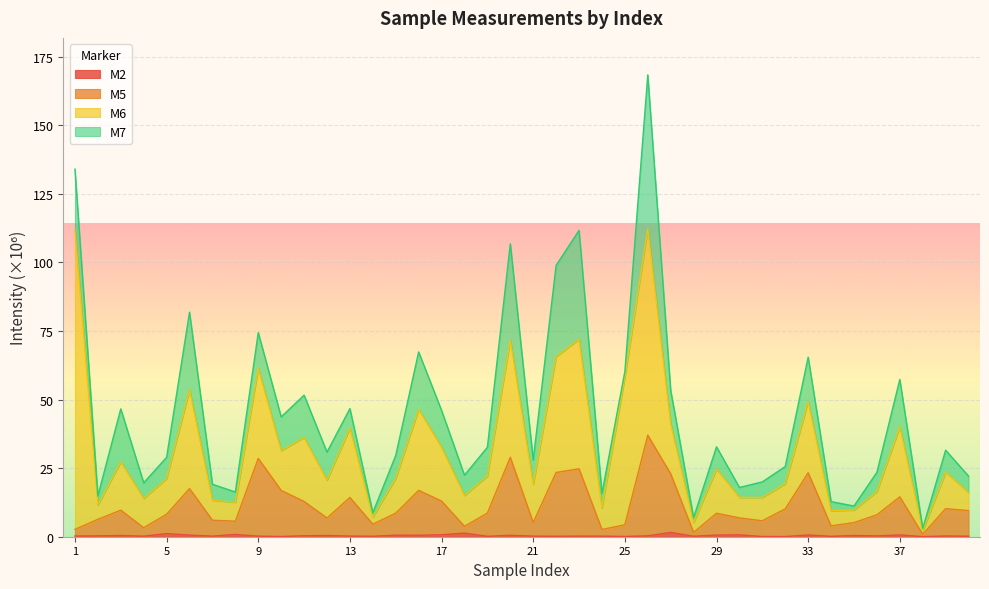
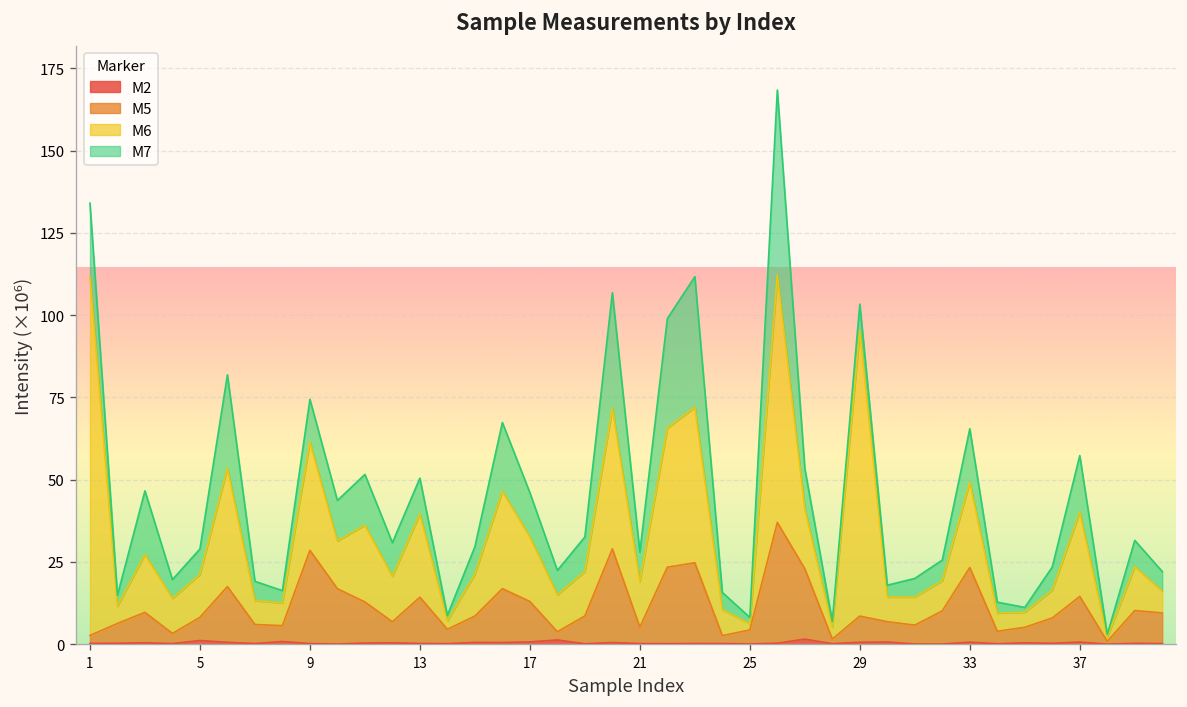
  {
    "M6": {
      "1": 109,
      "5": 13,
      "9": 33,
      "13": 25,
      "17": 20,
      "21": 14,
-     "25": 54,
-     "29": 16,
+     "25": 2,
+     "29": 87,
      "33": 26,
      "37": 26
    },
    "M7": {
      "1": 22,
      "5": 8,
      "9": 13,
-     "13": 7,
+     "13": 11,
      "17": 13,
      "21": 9,
      "25": 2,
      "29": 8,
      "33": 16,
      "37": 17
    }
  }
